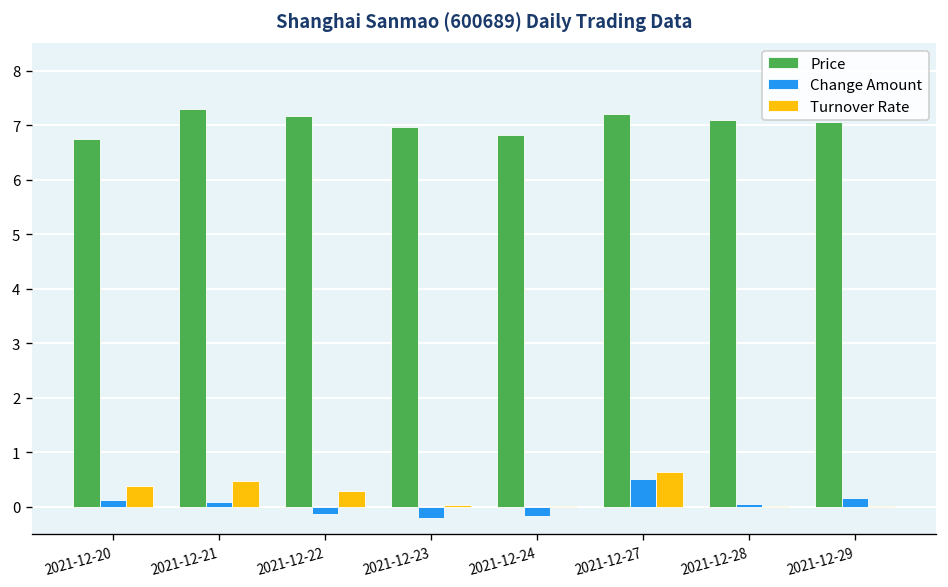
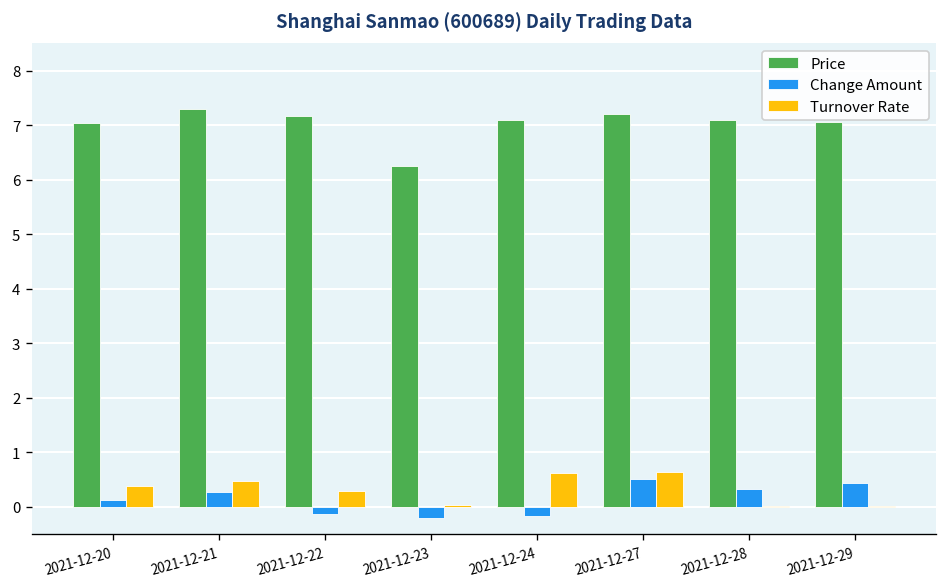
  {
    "Price": {
-     "2021-12-20": 6.7,
+     "2021-12-20": 7.0,
      "2021-12-21": 7.3,
      "2021-12-22": 7.2,
-     "2021-12-23": 7.0,
-     "2021-12-24": 6.8,
+     "2021-12-23": 6.3,
+     "2021-12-24": 7.1,
      "2021-12-27": 7.2,
      "2021-12-28": 7.1
    },
    "Change Amount": {
      "2021-12-20": 0.1,
-     "2021-12-21": 0.1,
+     "2021-12-21": 0.3,
      "2021-12-22": -0.1,
      "2021-12-23": -0.2,
      "2021-12-24": -0.2,
      "2021-12-27": 0.5,
-     "2021-12-28": 0.0,
-     "2021-12-29": 0.2
+     "2021-12-28": 0.3,
+     "2021-12-29": 0.4
    },
    "Turnover Rate": {
      "2021-12-20": 0.4,
      "2021-12-21": 0.5,
      "2021-12-22": 0.3,
-     "2021-12-24": 0.0,
+     "2021-12-24": 0.6,
      "2021-12-27": 0.6
    }
  }
